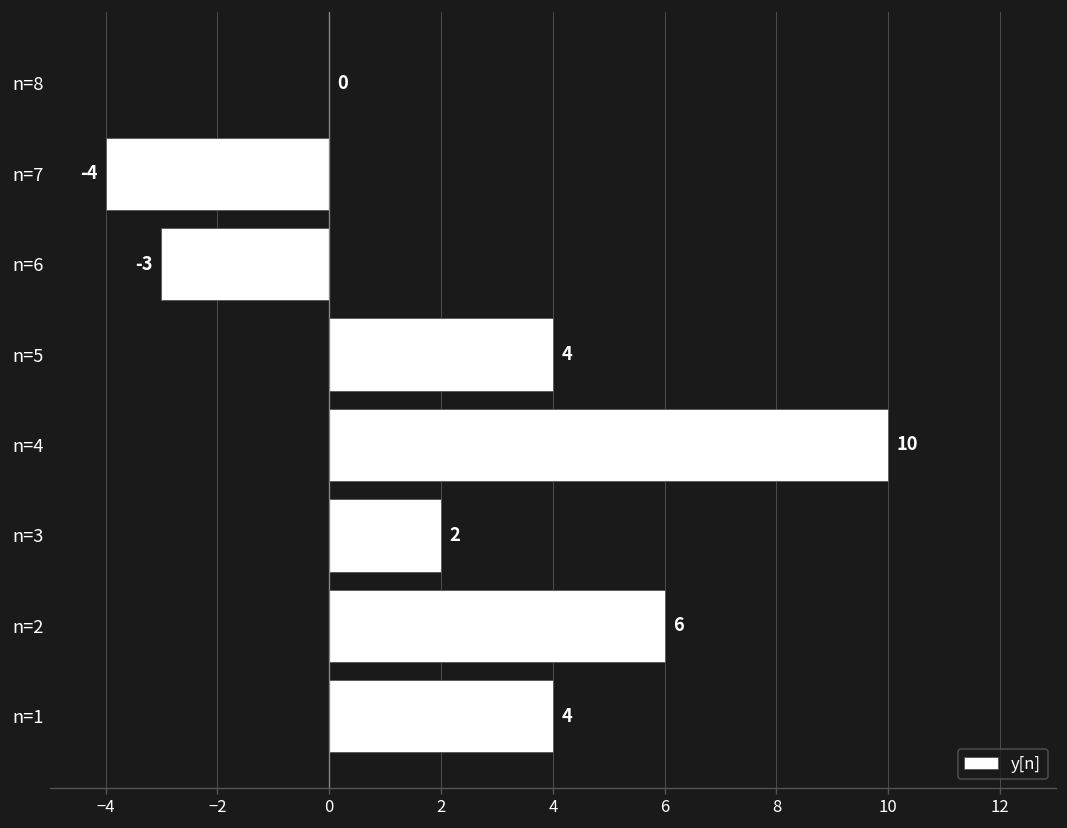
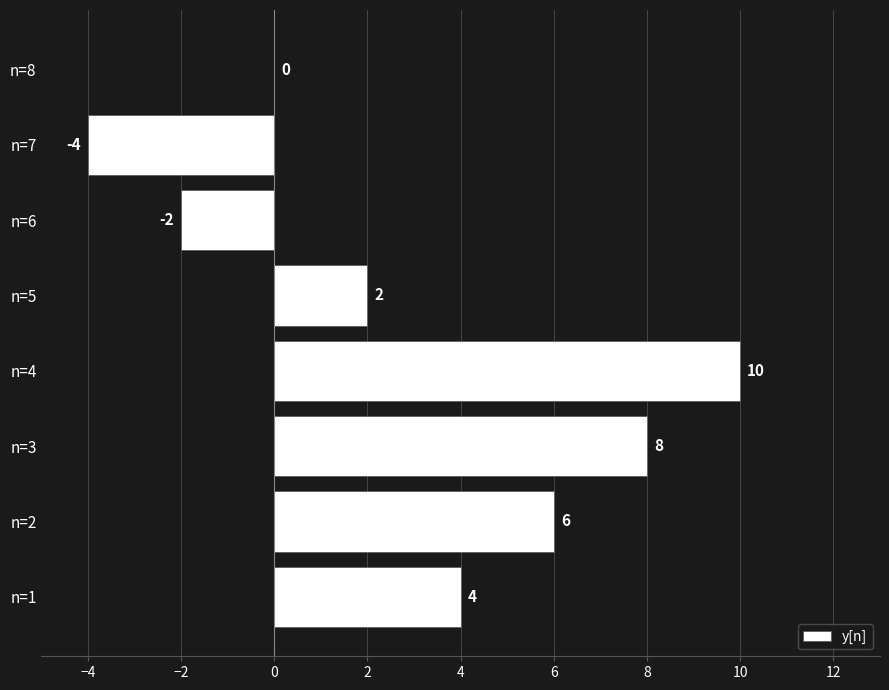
  {
    "n=8": 0,
    "n=7": -4,
-   "n=6": -3,
-   "n=5": 4,
+   "n=6": -2,
+   "n=5": 2,
    "n=4": 10,
-   "n=3": 2,
+   "n=3": 8,
    "n=2": 6,
    "n=1": 4
  }
